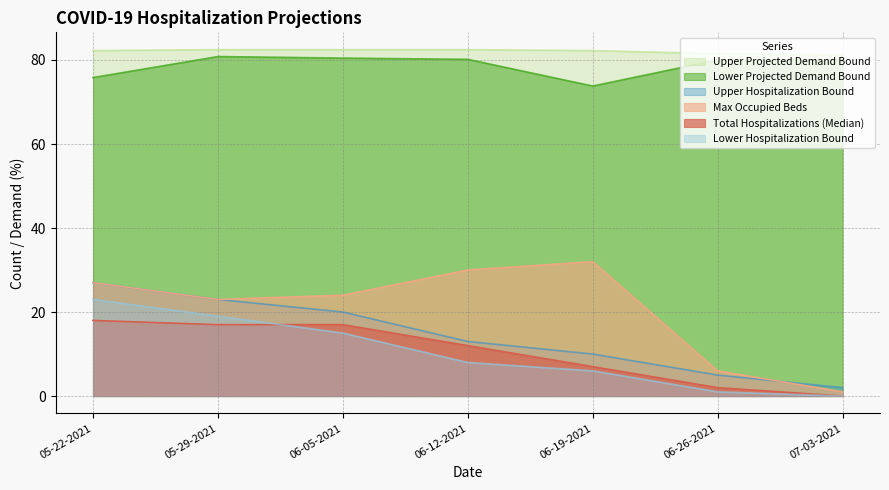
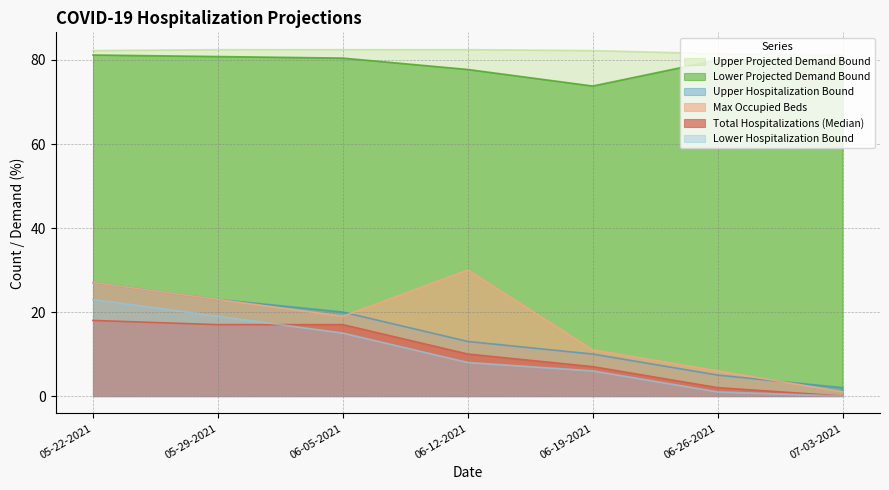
  {
    "Lower Projected Demand Bound": {
-     "05-22-2021": 76,
+     "05-22-2021": 81,
      "05-29-2021": 81,
      "06-05-2021": 80,
-     "06-12-2021": 80,
+     "06-12-2021": 78,
      "06-19-2021": 74
    },
    "Max Occupied Beds": {
-     "06-05-2021": 24,
+     "06-05-2021": 19,
      "06-12-2021": 30,
-     "06-19-2021": 32,
+     "06-19-2021": 11,
      "06-26-2021": 6,
      "07-03-2021": 1
    },
    "Total Hospitalizations (Median)": {
      "05-22-2021": 18,
      "05-29-2021": 17,
      "06-05-2021": 17,
-     "06-12-2021": 12,
+     "06-12-2021": 10,
      "06-19-2021": 7,
      "06-26-2021": 2
    }
  }
